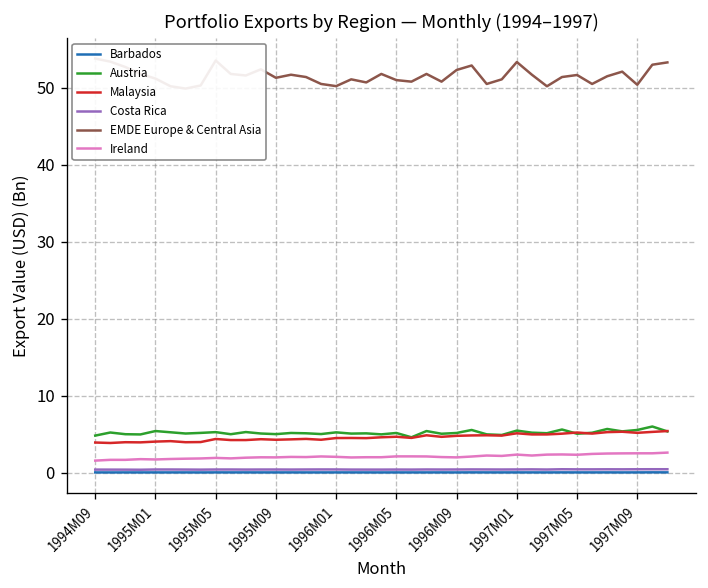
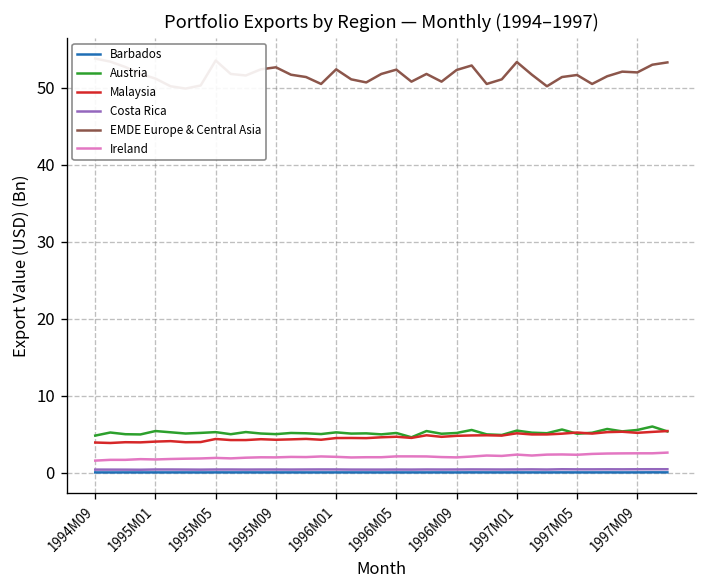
  {
    "Barbados": {
      "1997M05": 0,
      "1997M09": 0
    },
    "Austria": {
      "1994M09": 5,
      "1995M01": 5,
      "1995M05": 5,
      "1995M09": 5,
      "1996M01": 5,
      "1996M05": 5
    },
    "Malaysia": {
      "1994M09": 4,
      "1995M01": 4,
      "1995M05": 4,
      "1995M09": 4,
      "1996M01": 5,
      "1996M05": 5
    },
    "Costa Rica": {
      "1997M05": 0,
      "1997M09": 0
    },
    "EMDE Europe & Central Asia": {
-     "1995M09": 51,
-     "1996M01": 50,
-     "1996M05": 51,
+     "1995M09": 53,
+     "1996M01": 52,
+     "1996M05": 52,
      "1996M09": 52,
      "1997M01": 53,
      "1997M05": 52,
-     "1997M09": 50
+     "1997M09": 52
    },
    "Ireland": {
      "1994M09": 2,
      "1995M01": 2,
      "1995M05": 2,
      "1995M09": 2,
      "1996M01": 2,
      "1996M05": 2,
      "1996M09": 2,
      "1997M01": 2,
      "1997M05": 2,
      "1997M09": 3
    }
  }
